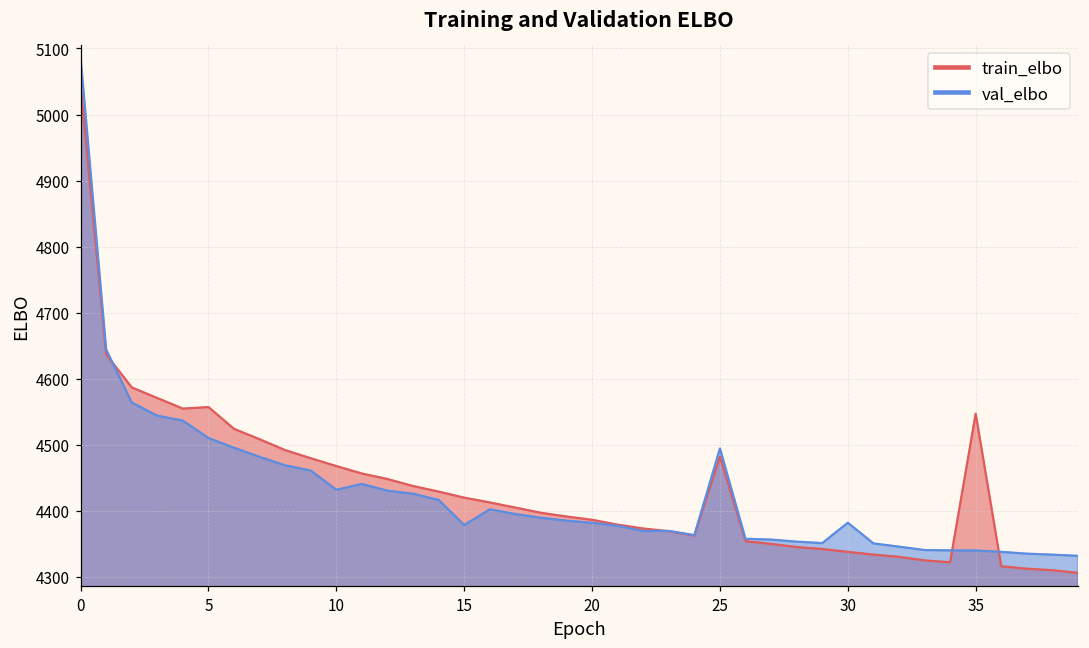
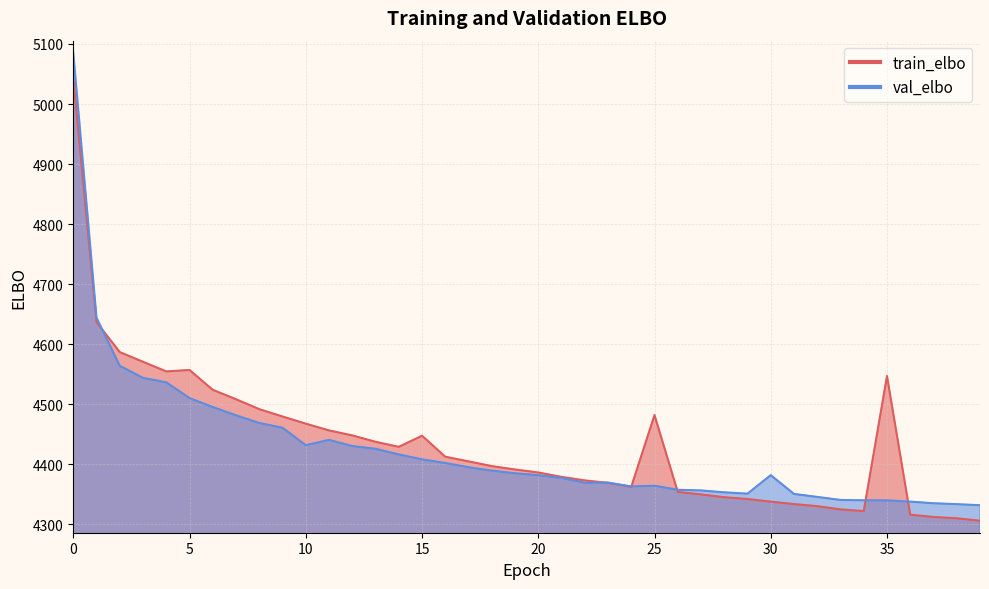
  {
    "train_elbo": {
      "0": 5040,
      "5": 4560,
      "10": 4470,
-     "15": 4420,
+     "15": 4450,
      "20": 4390,
      "25": 4480,
      "30": 4340,
      "35": 4550
    },
    "val_elbo": {
      "0": 5090,
      "5": 4510,
      "10": 4430,
-     "15": 4380,
+     "15": 4410,
      "20": 4380,
-     "25": 4490,
+     "25": 4360,
      "30": 4380,
      "35": 4340
    }
  }
